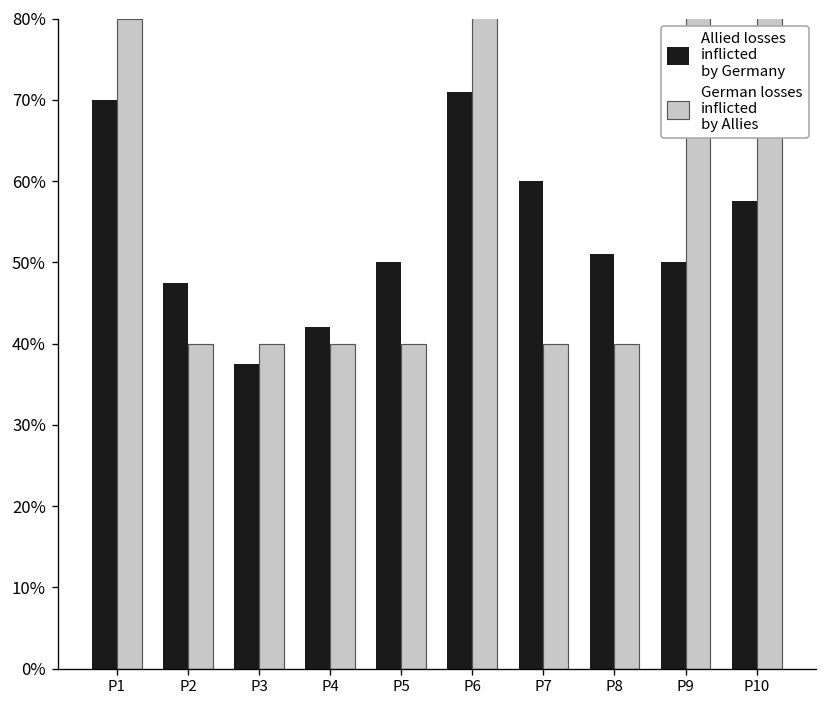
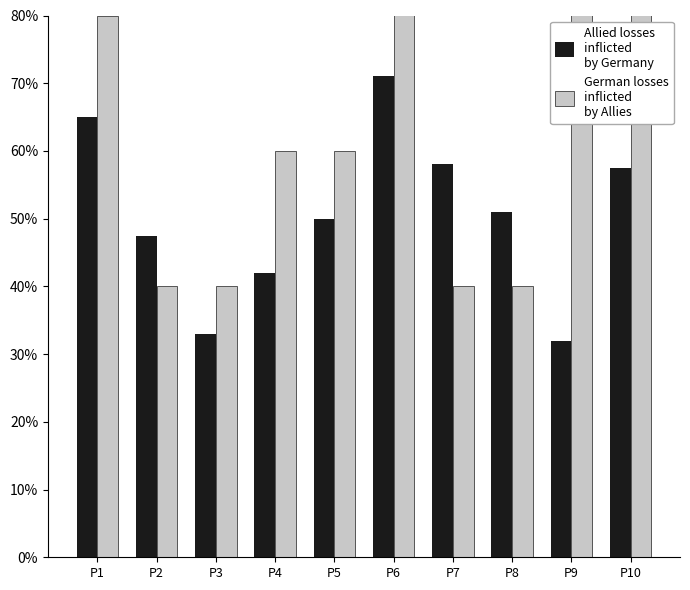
  {
    "Allied losses inflicted by Germany": {
-     "P1": "70%",
+     "P1": "65%",
      "P2": "48%",
-     "P3": "38%",
+     "P3": "33%",
      "P4": "42%",
      "P5": "50%",
      "P6": "71%",
-     "P7": "60%",
+     "P7": "58%",
      "P8": "51%",
-     "P9": "50%",
+     "P9": "32%",
      "P10": "58%"
    },
    "German losses inflicted by Allies": {
      "P1": "80%",
      "P2": "40%",
      "P3": "40%",
-     "P4": "40%",
-     "P5": "40%",
+     "P4": "60%",
+     "P5": "60%",
      "P7": "40%",
      "P8": "40%"
    }
  }
